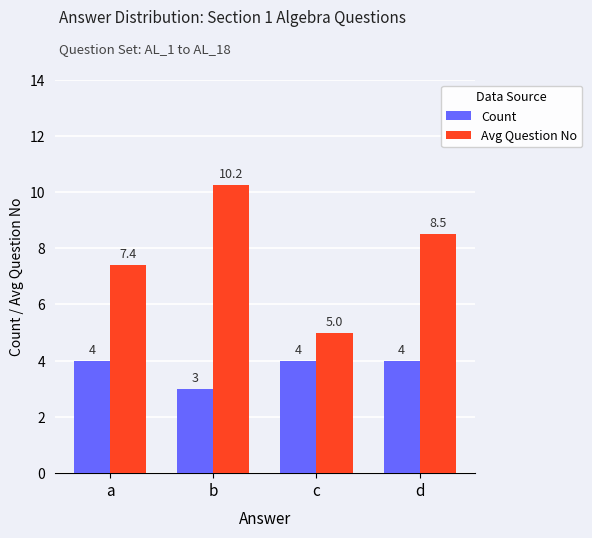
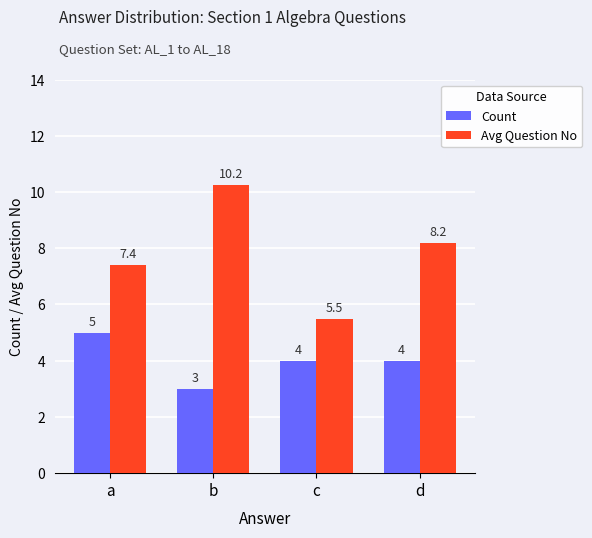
  {
    "Count": {
-     "a": 4,
+     "a": 5,
      "b": 3,
      "c": 4,
      "d": 4
    },
    "Avg Question No": {
      "a": 7.4,
      "b": 10.2,
-     "c": 5.0,
-     "d": 8.5
+     "c": 5.5,
+     "d": 8.2
    }
  }
